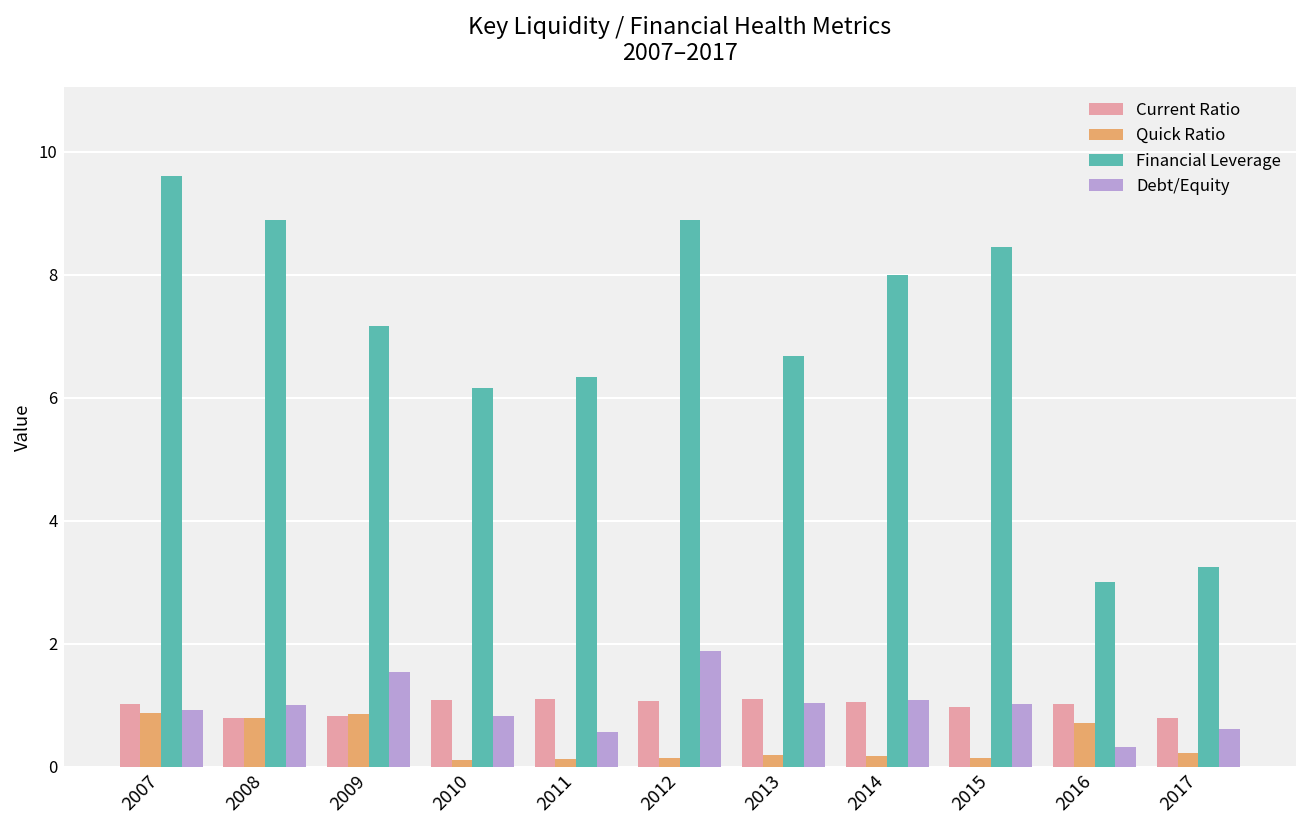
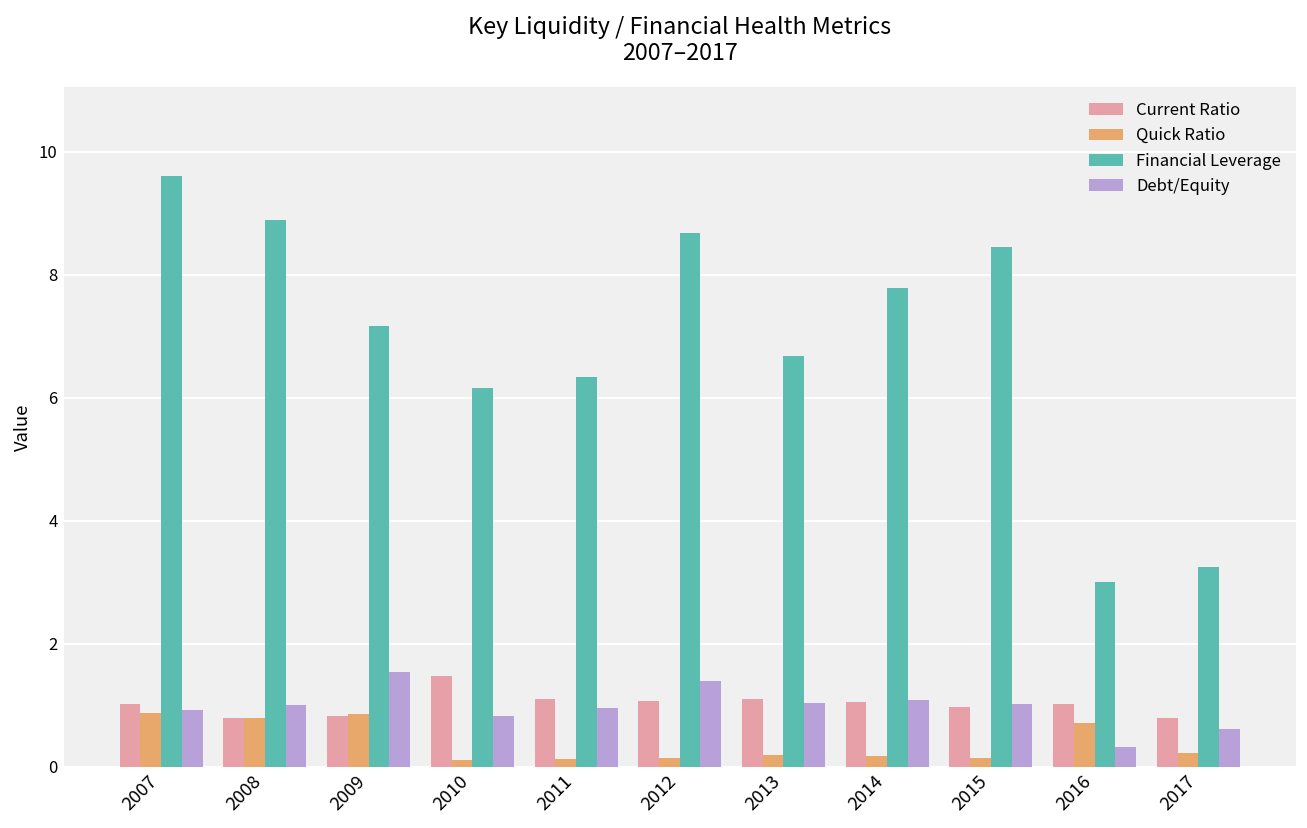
  {
    "Current Ratio": {
      "2007": 1.0,
      "2008": 0.8,
      "2009": 0.8,
-     "2010": 1.1,
+     "2010": 1.5,
      "2011": 1.1,
      "2012": 1.1,
      "2013": 1.1,
      "2014": 1.1,
      "2015": 1.0,
      "2016": 1.0,
      "2017": 0.8
    },
    "Quick Ratio": {
      "2007": 0.9,
      "2008": 0.8,
      "2009": 0.9,
      "2010": 0.1,
      "2011": 0.1,
      "2012": 0.2,
      "2013": 0.2,
      "2014": 0.2,
      "2015": 0.2,
      "2016": 0.7,
      "2017": 0.2
    },
    "Financial Leverage": {
      "2007": 9.6,
      "2008": 8.9,
      "2009": 7.2,
      "2010": 6.2,
      "2011": 6.3,
-     "2012": 8.9,
+     "2012": 8.7,
      "2013": 6.7,
-     "2014": 8.0,
+     "2014": 7.8,
      "2015": 8.5,
      "2016": 3.0,
      "2017": 3.3
    },
    "Debt/Equity": {
      "2007": 0.9,
      "2008": 1.0,
      "2009": 1.5,
      "2010": 0.8,
-     "2011": 0.6,
-     "2012": 1.9,
+     "2011": 1.0,
+     "2012": 1.4,
      "2013": 1.0,
      "2014": 1.1,
      "2015": 1.0,
      "2016": 0.3,
      "2017": 0.6
    }
  }
